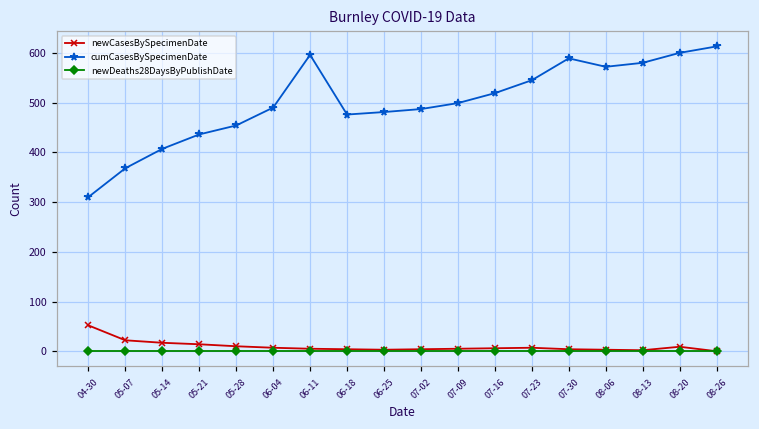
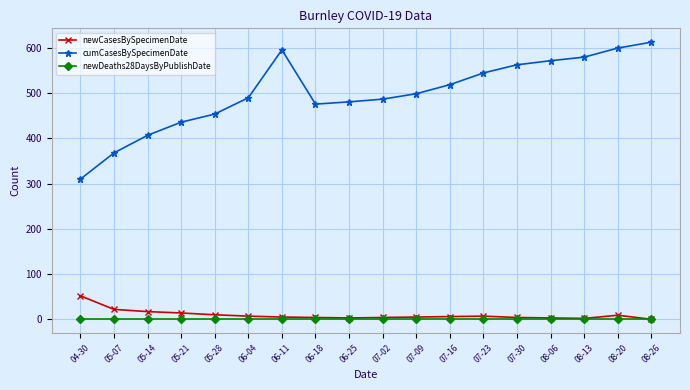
  {
    "newCasesBySpecimenDate": {
      "04-30": 50,
      "05-07": 20,
      "05-14": 20,
      "05-21": 10,
      "05-28": 10,
      "06-04": 10,
      "07-16": 10,
      "07-23": 10,
      "08-20": 10
    },
    "cumCasesBySpecimenDate": {
      "04-30": 310,
      "05-07": 370,
      "05-14": 410,
      "05-21": 440,
      "05-28": 450,
      "06-04": 490,
      "06-11": 600,
      "06-18": 480,
      "06-25": 480,
      "07-02": 490,
      "07-09": 500,
      "07-16": 520,
      "07-23": 550,
-     "07-30": 590,
+     "07-30": 560,
      "08-06": 570,
      "08-13": 580,
      "08-20": 600,
      "08-26": 610
    },
    "newDeaths28DaysByPublishDate": {
      "04-30": 0,
      "05-07": 0,
      "05-14": 0,
      "05-21": 0,
      "05-28": 0,
      "06-04": 0,
      "07-16": 0,
      "07-23": 0,
      "08-20": 0
    }
  }
